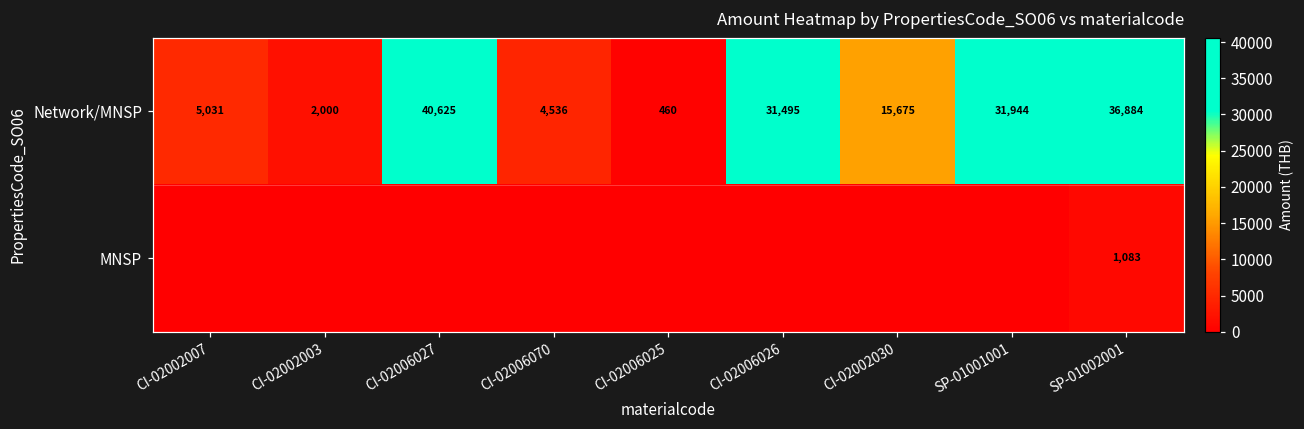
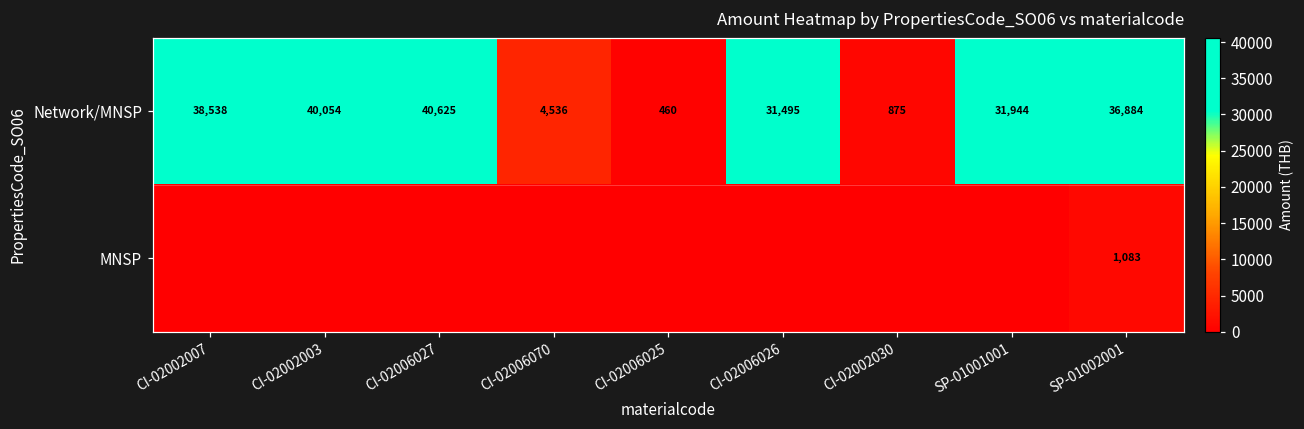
  {
    "Network/MNSP": {
-     "CI-02002007": "5,031",
-     "CI-02002003": "2,000",
+     "CI-02002007": "38,538",
+     "CI-02002003": "40,054",
      "CI-02006027": "40,625",
      "CI-02006070": "4,536",
      "CI-02006025": "460",
      "CI-02006026": "31,495",
-     "CI-02002030": "15,675",
+     "CI-02002030": "875",
      "SP-01001001": "31,944",
      "SP-01002001": "36,884"
    },
    "MNSP": {
      "SP-01002001": "1,083"
    }
  }
